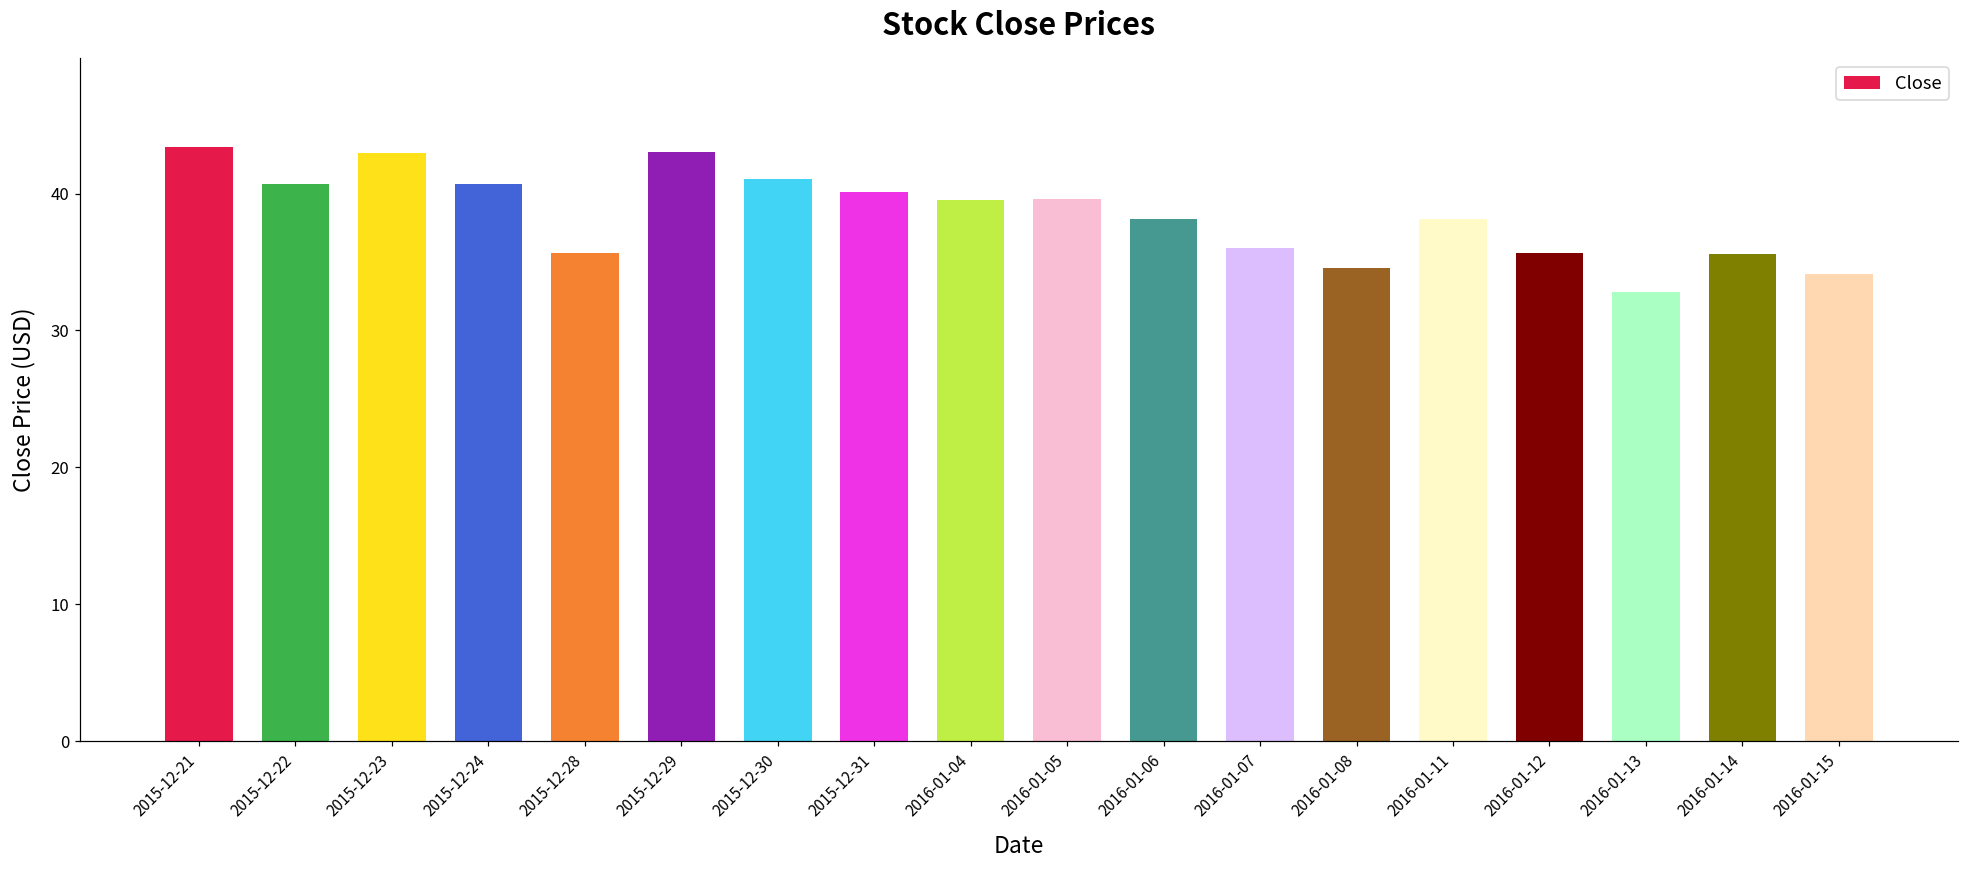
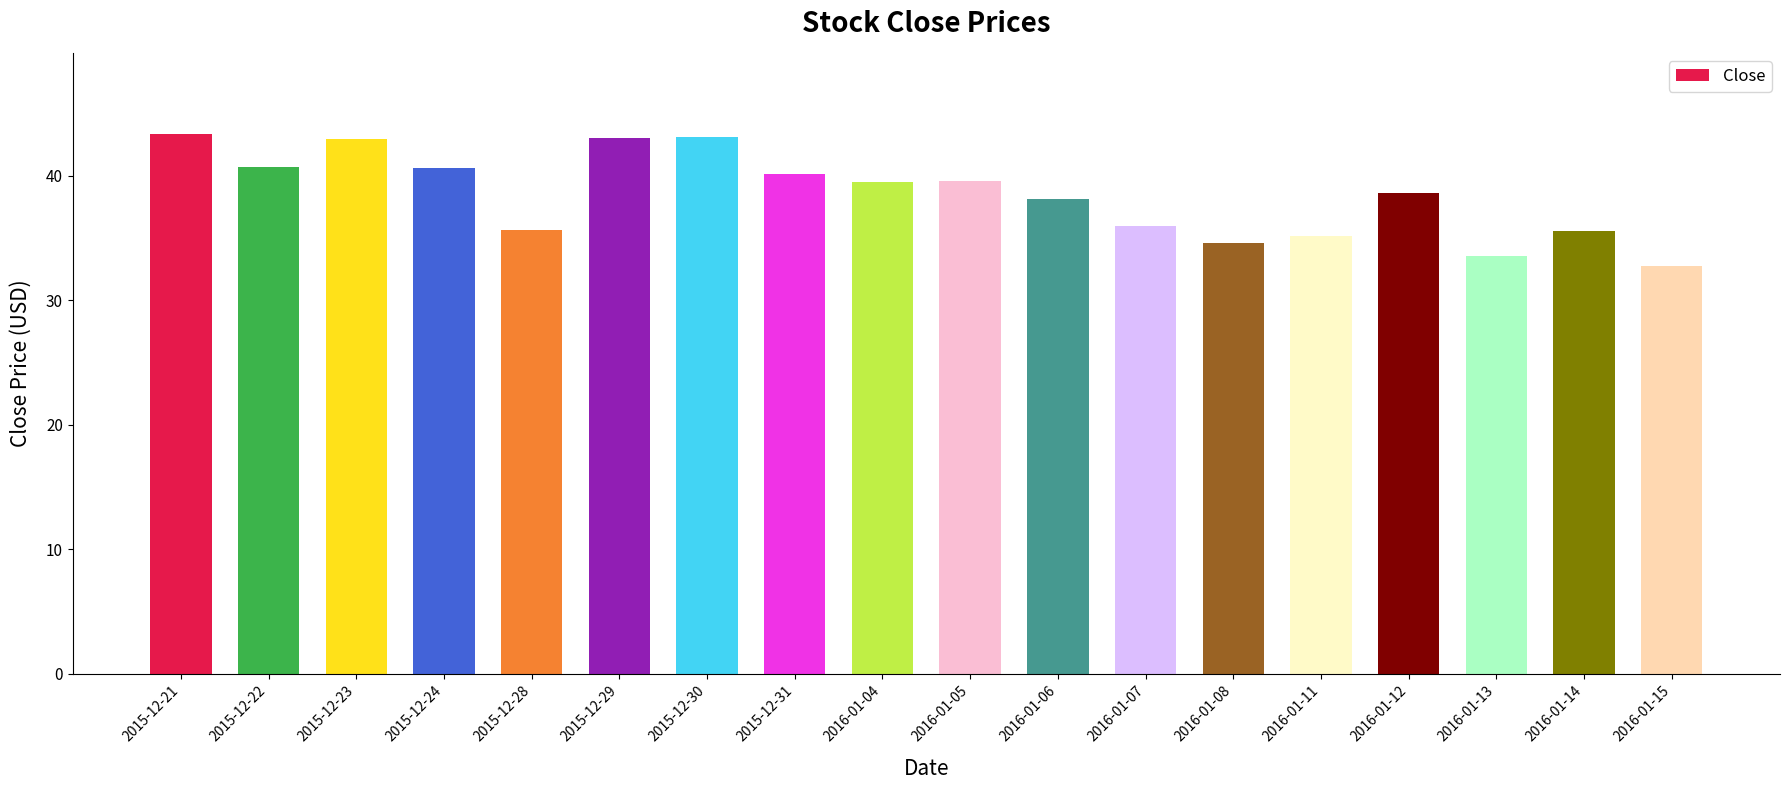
  {
    "2015-12-21": 43.4,
    "2015-12-22": 40.7,
    "2015-12-23": 43.0,
    "2015-12-24": 40.7,
    "2015-12-28": 35.7,
    "2015-12-29": 43.1,
-   "2015-12-30": 41.0,
+   "2015-12-30": 43.1,
    "2015-12-31": 40.1,
    "2016-01-04": 39.5,
    "2016-01-05": 39.6,
    "2016-01-06": 38.2,
    "2016-01-07": 36.0,
    "2016-01-08": 34.6,
-   "2016-01-11": 38.1,
-   "2016-01-12": 35.7,
-   "2016-01-13": 32.8,
+   "2016-01-11": 35.2,
+   "2016-01-12": 38.6,
+   "2016-01-13": 33.6,
    "2016-01-14": 35.6,
-   "2016-01-15": 34.1
+   "2016-01-15": 32.8
  }
